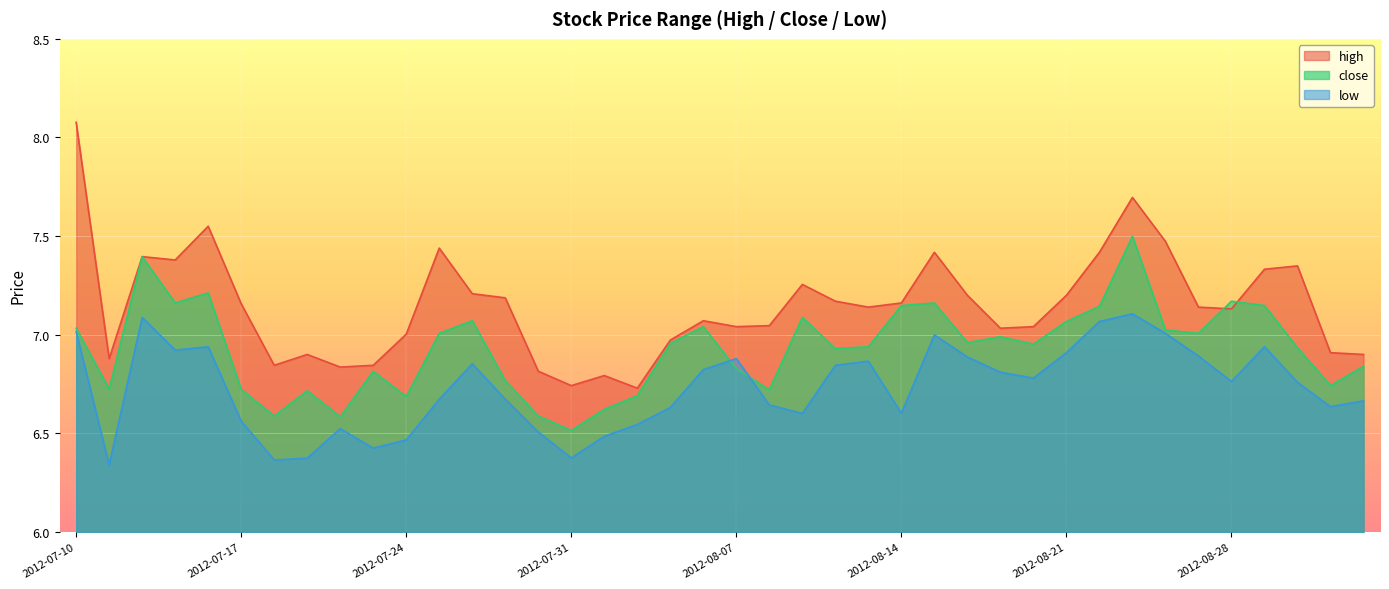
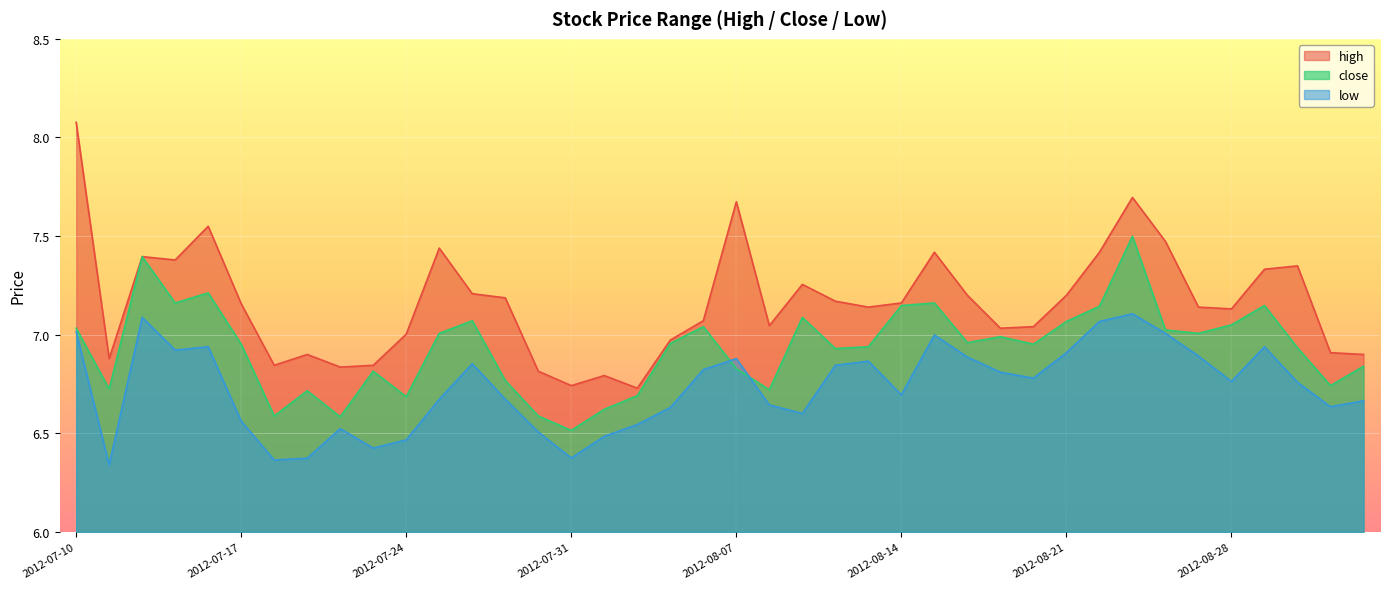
  {
    "high": {
      "2012-07-10": 8.08,
      "2012-07-17": 7.16,
      "2012-07-24": 7.00,
      "2012-07-31": 6.74,
-     "2012-08-07": 7.04,
+     "2012-08-07": 7.67,
      "2012-08-21": 7.20,
      "2012-08-28": 7.13
    },
    "close": {
      "2012-07-10": 7.03,
-     "2012-07-17": 6.72,
+     "2012-07-17": 6.95,
      "2012-07-24": 6.69,
      "2012-07-31": 6.52,
      "2012-08-07": 6.83,
      "2012-08-21": 7.07,
-     "2012-08-28": 7.17
+     "2012-08-28": 7.05
    },
    "low": {
      "2012-07-10": 7.02,
      "2012-07-17": 6.56,
      "2012-07-24": 6.47,
      "2012-07-31": 6.38,
      "2012-08-07": 6.88,
-     "2012-08-14": 6.60,
+     "2012-08-14": 6.70,
      "2012-08-21": 6.91,
      "2012-08-28": 6.76
    }
  }
